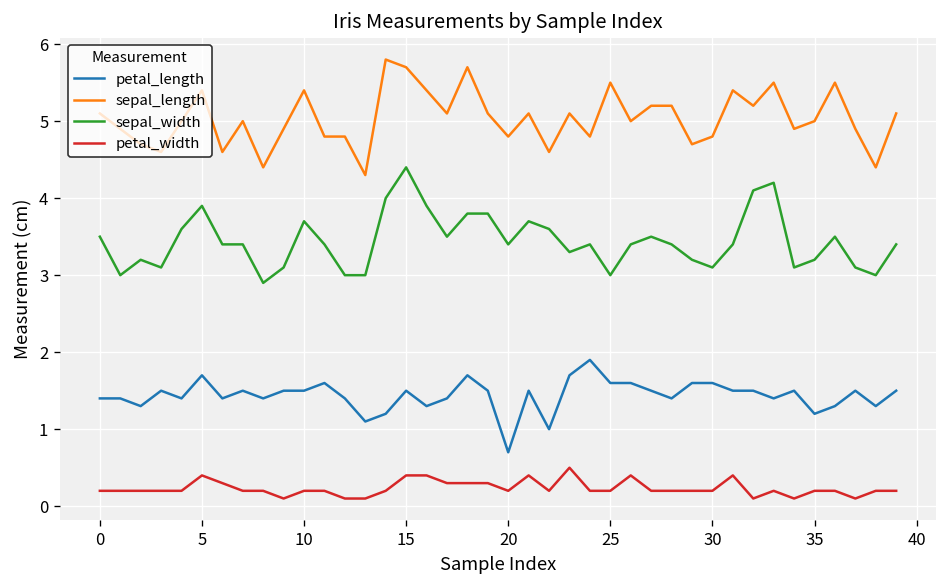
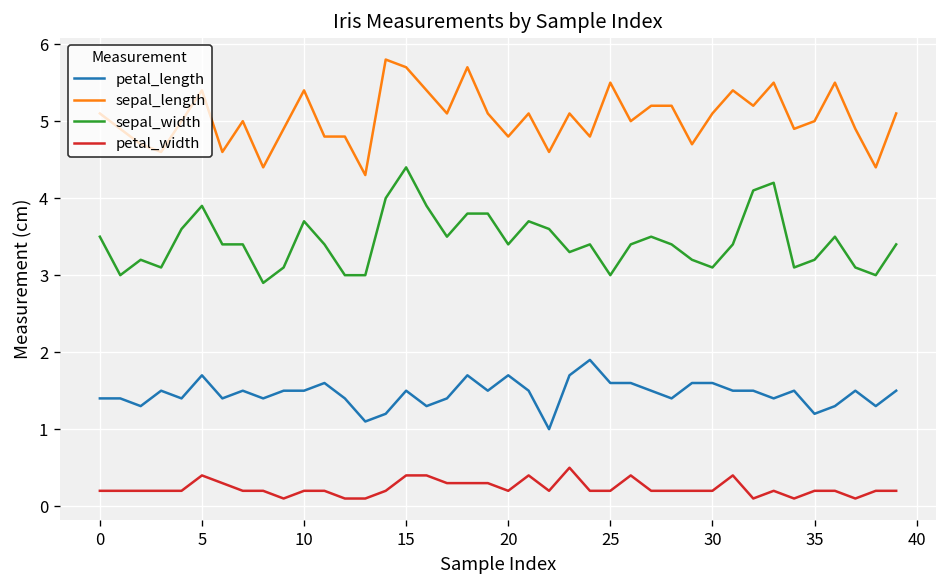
  {
    "petal_length": {
      "0": 1.4,
      "5": 1.7,
      "10": 1.5,
      "15": 1.5,
-     "20": 0.7,
+     "20": 1.7,
      "25": 1.6,
      "30": 1.6,
      "35": 1.2
    },
    "sepal_length": {
      "10": 5.4,
      "15": 5.7,
      "20": 4.8,
      "25": 5.5,
-     "30": 4.8,
+     "30": 5.1,
      "35": 5.0
    },
    "sepal_width": {
      "0": 3.5,
      "5": 3.9,
      "10": 3.7,
      "15": 4.4,
      "20": 3.4,
      "25": 3.0,
      "30": 3.1,
      "35": 3.2
    },
    "petal_width": {
      "0": 0.2,
      "5": 0.4,
      "10": 0.2,
      "15": 0.4,
      "20": 0.2,
      "25": 0.2,
      "30": 0.2,
      "35": 0.2
    }
  }
